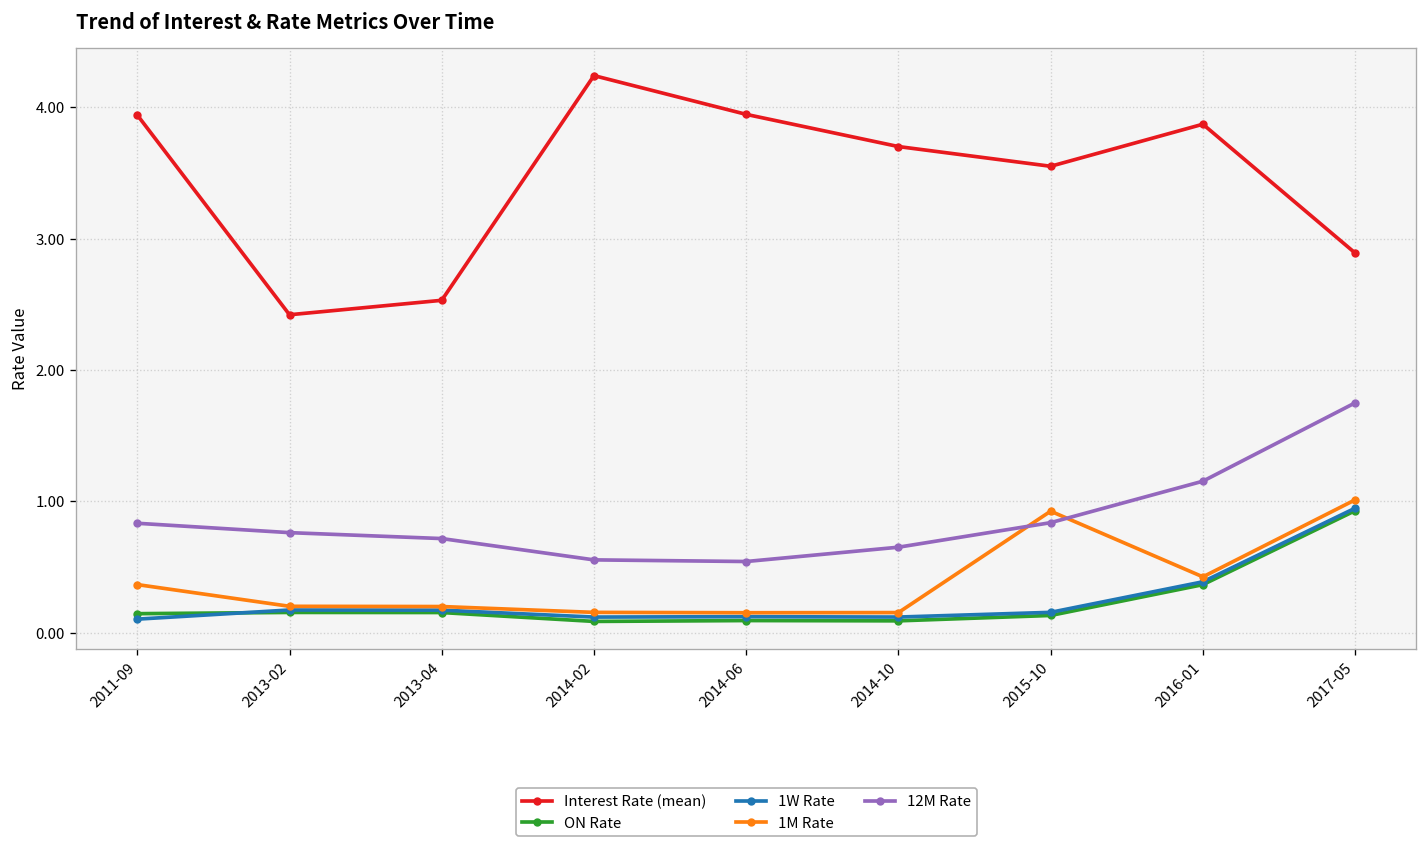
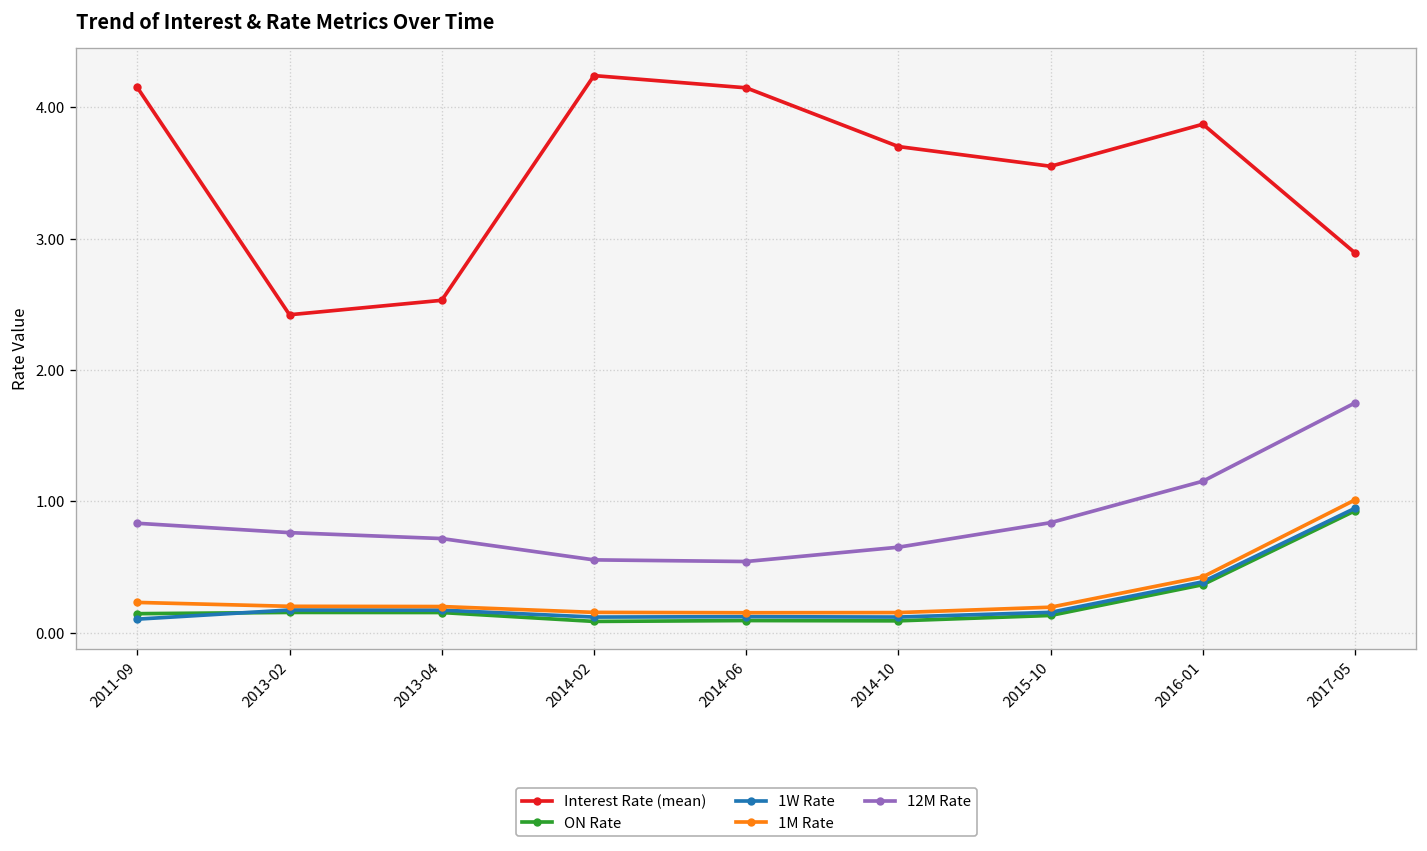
  {
    "Interest Rate (mean)": {
-     "2011-09": 3.94,
+     "2011-09": 4.15,
      "2013-02": 2.42,
      "2013-04": 2.53,
      "2014-02": 4.24,
-     "2014-06": 3.95,
+     "2014-06": 4.15,
      "2014-10": 3.70,
      "2015-10": 3.55,
      "2016-01": 3.87,
      "2017-05": 2.89
    },
    "ON Rate": {
      "2011-09": 0.15,
      "2014-02": 0.09,
      "2014-06": 0.09,
      "2014-10": 0.09,
      "2015-10": 0.13
    },
    "1W Rate": {
      "2011-09": 0.10,
      "2014-02": 0.12,
      "2014-06": 0.12,
      "2014-10": 0.12,
      "2015-10": 0.16
    },
    "1M Rate": {
-     "2011-09": 0.37,
+     "2011-09": 0.23,
      "2013-02": 0.20,
      "2013-04": 0.20,
      "2014-02": 0.16,
      "2014-06": 0.15,
      "2014-10": 0.15,
-     "2015-10": 0.93,
+     "2015-10": 0.19,
      "2016-01": 0.43,
      "2017-05": 1.01
    },
    "12M Rate": {
      "2011-09": 0.83,
      "2013-02": 0.76,
      "2013-04": 0.72,
      "2014-02": 0.55,
      "2014-06": 0.54,
      "2014-10": 0.65,
      "2015-10": 0.84,
      "2016-01": 1.15,
      "2017-05": 1.75
    }
  }
